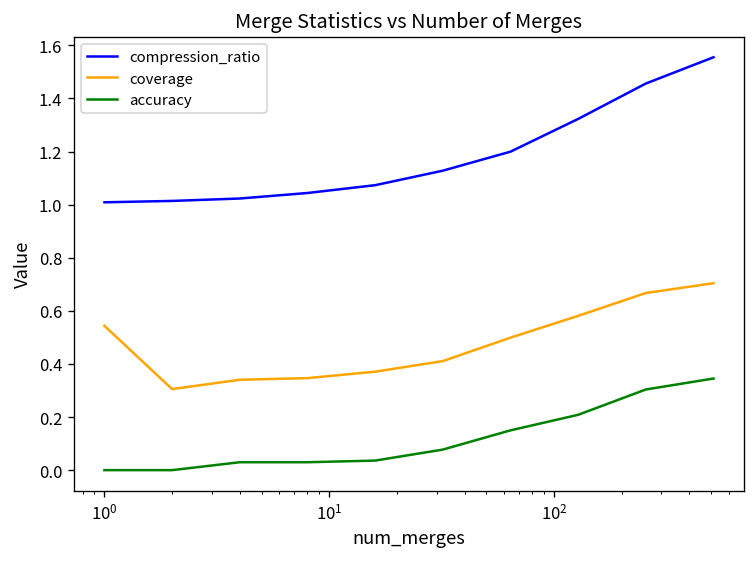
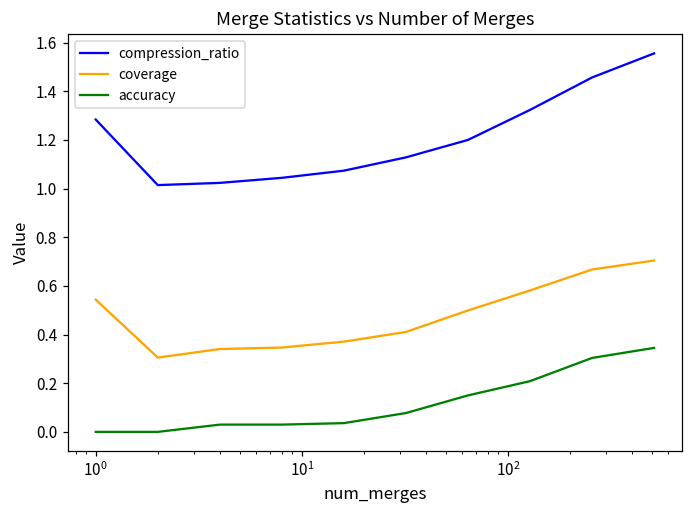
  {
    "compression_ratio": {
-     "10^0": 1.01
+     "10^0": 1.28
    },
    "coverage": {
      "10^0": 0.54
    },
    "accuracy": {
      "10^0": 0.00
    }
  }
